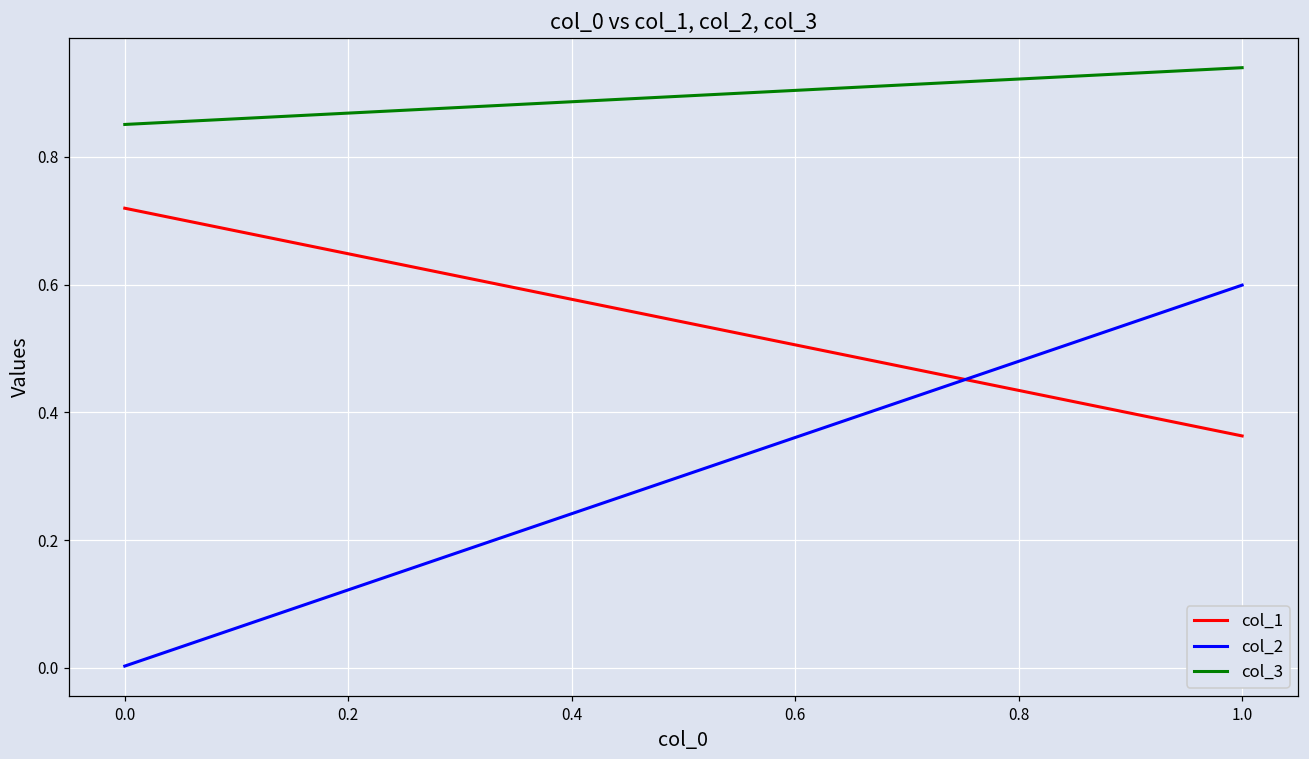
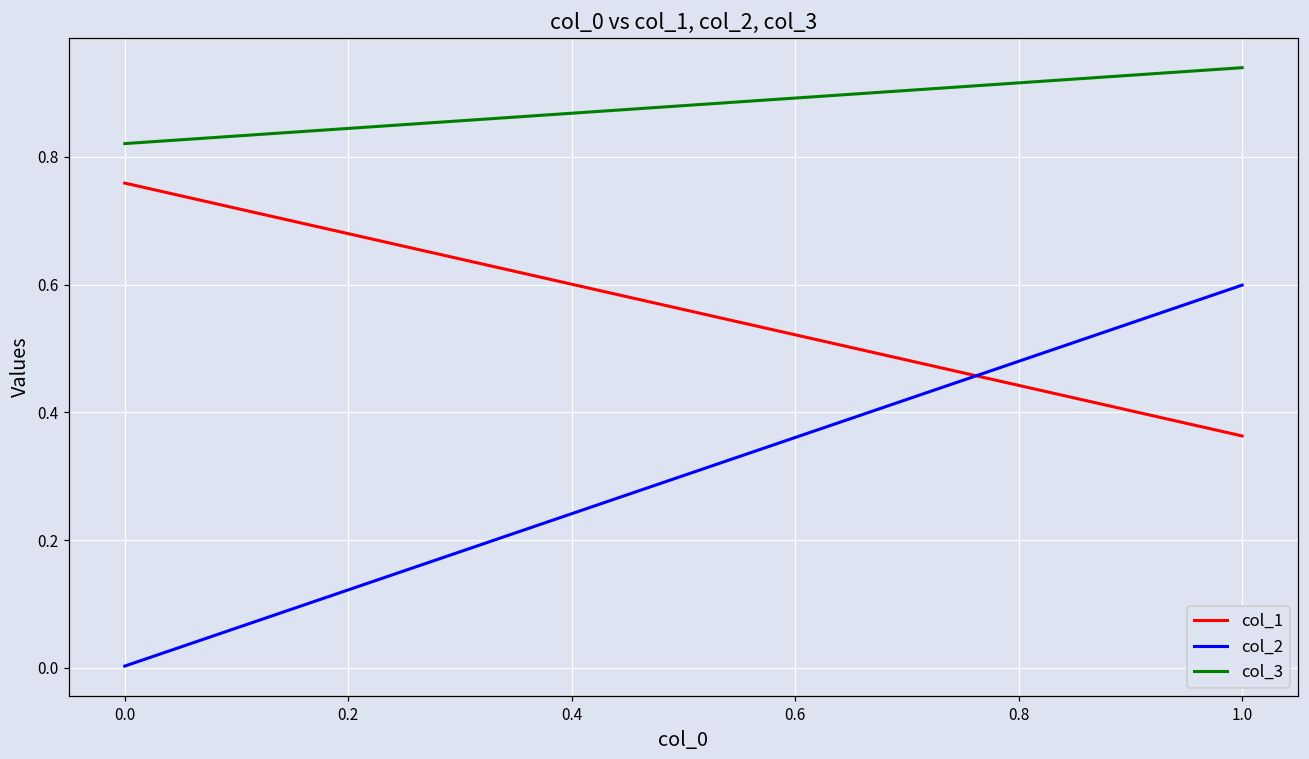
  {
    "col_1": {
-     "0.0": 0.72,
+     "0.0": 0.76,
      "1.0": 0.36
    },
    "col_2": {
      "0.0": 0.00,
      "1.0": 0.60
    },
    "col_3": {
-     "0.0": 0.85,
+     "0.0": 0.82,
      "1.0": 0.94
    }
  }
